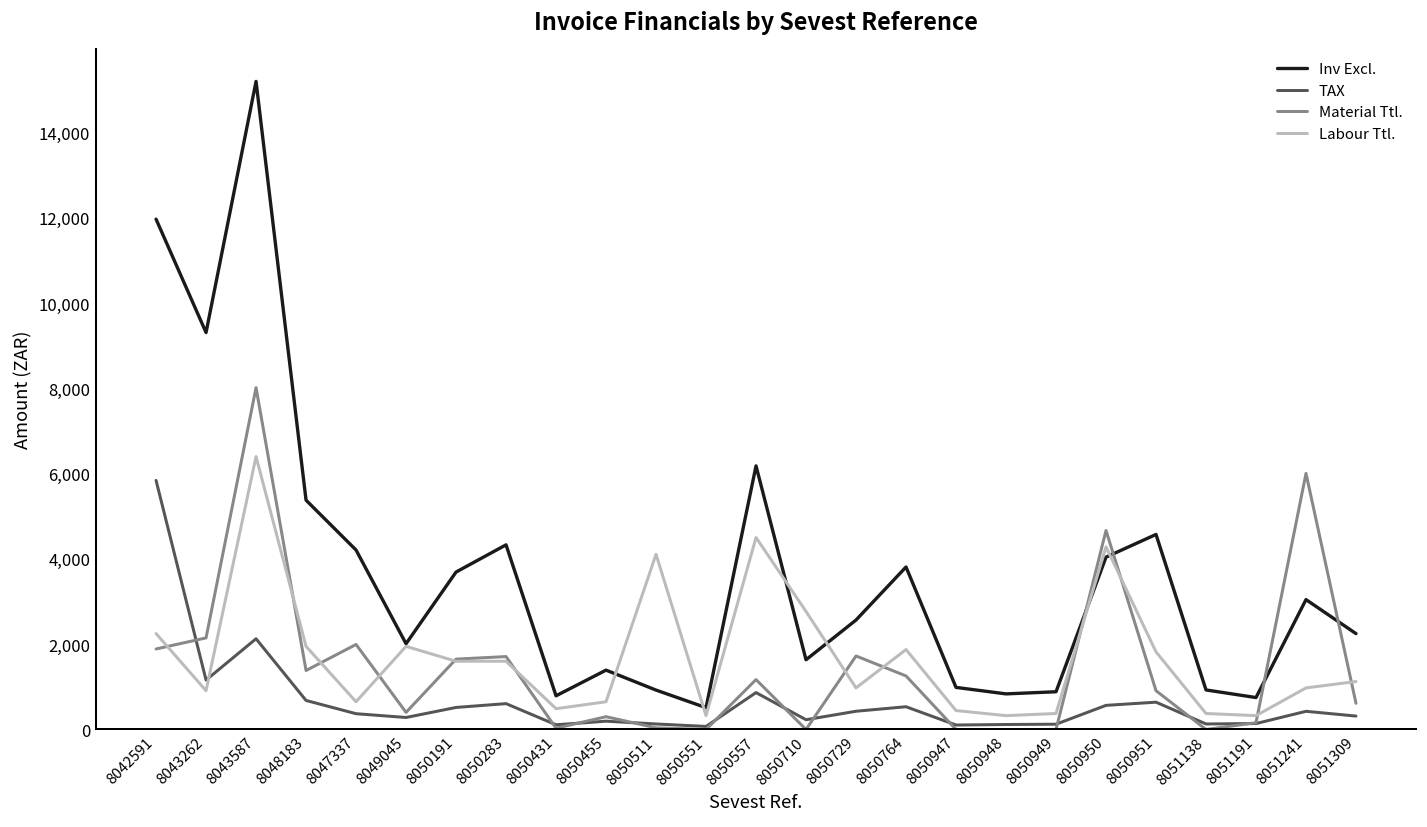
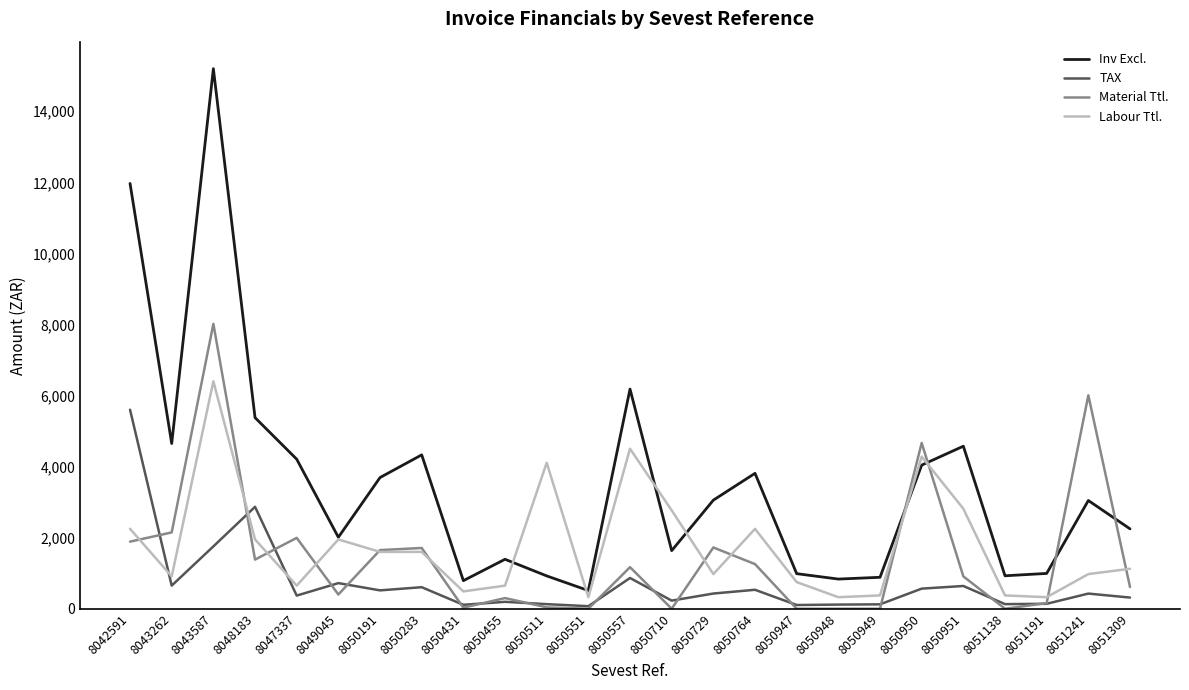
  {
    "Inv Excl.": {
      "8042591": "12,000",
-     "8043262": "9,300",
+     "8043262": "4,600",
      "8043587": "15,200",
      "8048183": "5,400",
      "8047337": "4,200",
      "8050191": "3,700",
      "8050283": "4,300",
      "8050431": "800",
      "8050455": "1,400",
      "8050511": "900",
      "8050551": "500",
      "8050557": "6,200",
      "8050710": "1,600",
-     "8050729": "2,600",
+     "8050729": "3,100",
      "8050764": "3,800",
      "8050947": "1,000",
      "8050948": "800",
      "8050949": "900",
      "8050950": "4,000",
      "8050951": "4,600",
      "8051138": "900",
-     "8051191": "700",
+     "8051191": "1,000",
      "8051241": "3,000",
      "8051309": "2,200"
    },
    "TAX": {
-     "8042591": "5,800",
-     "8043262": "1,200",
-     "8043587": "2,100",
-     "8048183": "700",
+     "8042591": "5,600",
+     "8043262": "700",
+     "8043587": "1,800",
+     "8048183": "2,900",
      "8047337": "400",
-     "8049045": "300",
+     "8049045": "700",
      "8050191": "500",
      "8050283": "600",
      "8050431": "100",
      "8050455": "200",
      "8050511": "100",
      "8050557": "900",
      "8050710": "200",
      "8050729": "400",
      "8050764": "500",
      "8050947": "100",
      "8050948": "100",
      "8050949": "100",
      "8050950": "600",
      "8050951": "600",
      "8051138": "100",
      "8051241": "400",
      "8051309": "300"
    },
    "Material Ttl.": {
      "8042591": "1,900",
      "8043262": "2,100",
      "8043587": "8,000",
      "8048183": "1,400",
      "8047337": "2,000",
      "8049045": "400",
      "8050283": "1,700",
      "8050431": "0",
      "8050455": "300",
      "8050511": "0",
      "8050557": "1,200",
      "8050710": "0",
      "8050729": "1,700",
      "8050764": "1,300",
      "8050947": "0",
      "8050948": "0",
      "8050949": "0",
      "8050950": "4,700",
      "8050951": "900",
      "8051138": "0",
      "8051241": "6,000",
      "8051309": "600"
    },
    "Labour Ttl.": {
      "8042591": "2,300",
      "8043262": "900",
      "8043587": "6,400",
      "8048183": "2,000",
      "8047337": "700",
      "8050283": "1,600",
      "8050431": "500",
      "8050455": "700",
      "8050511": "4,100",
      "8050551": "300",
      "8050557": "4,500",
      "8050710": "2,800",
      "8050729": "1,000",
-     "8050764": "1,900",
-     "8050947": "400",
+     "8050764": "2,200",
+     "8050947": "800",
      "8050948": "300",
      "8050949": "400",
      "8050950": "4,300",
-     "8050951": "1,800",
+     "8050951": "2,800",
      "8051138": "400",
      "8051191": "300",
      "8051241": "1,000",
      "8051309": "1,100"
    }
  }
